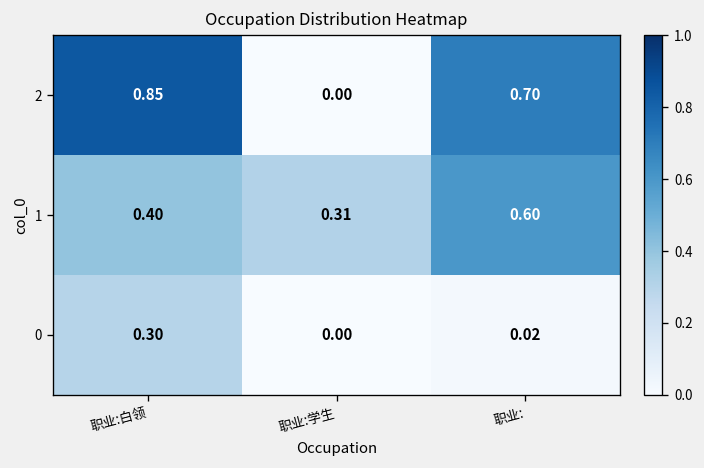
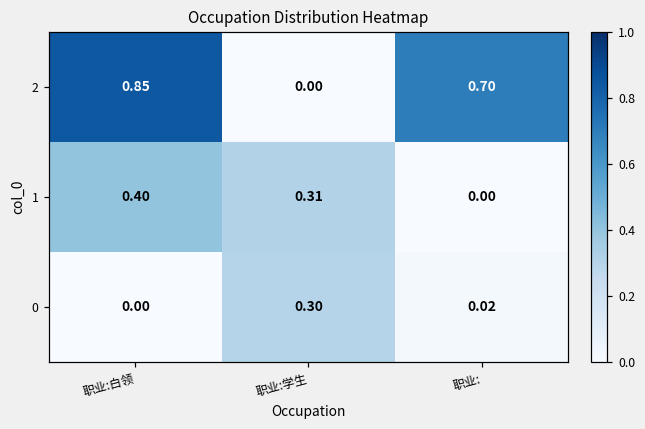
  {
    "2": {
      "职业:白领": 0.85,
      "职业:学生": 0.00,
      "职业:": 0.70
    },
    "1": {
      "职业:白领": 0.40,
      "职业:学生": 0.31,
-     "职业:": 0.60
+     "职业:": 0.00
    },
    "0": {
-     "职业:白领": 0.30,
-     "职业:学生": 0.00,
+     "职业:白领": 0.00,
+     "职业:学生": 0.30,
      "职业:": 0.02
    }
  }
